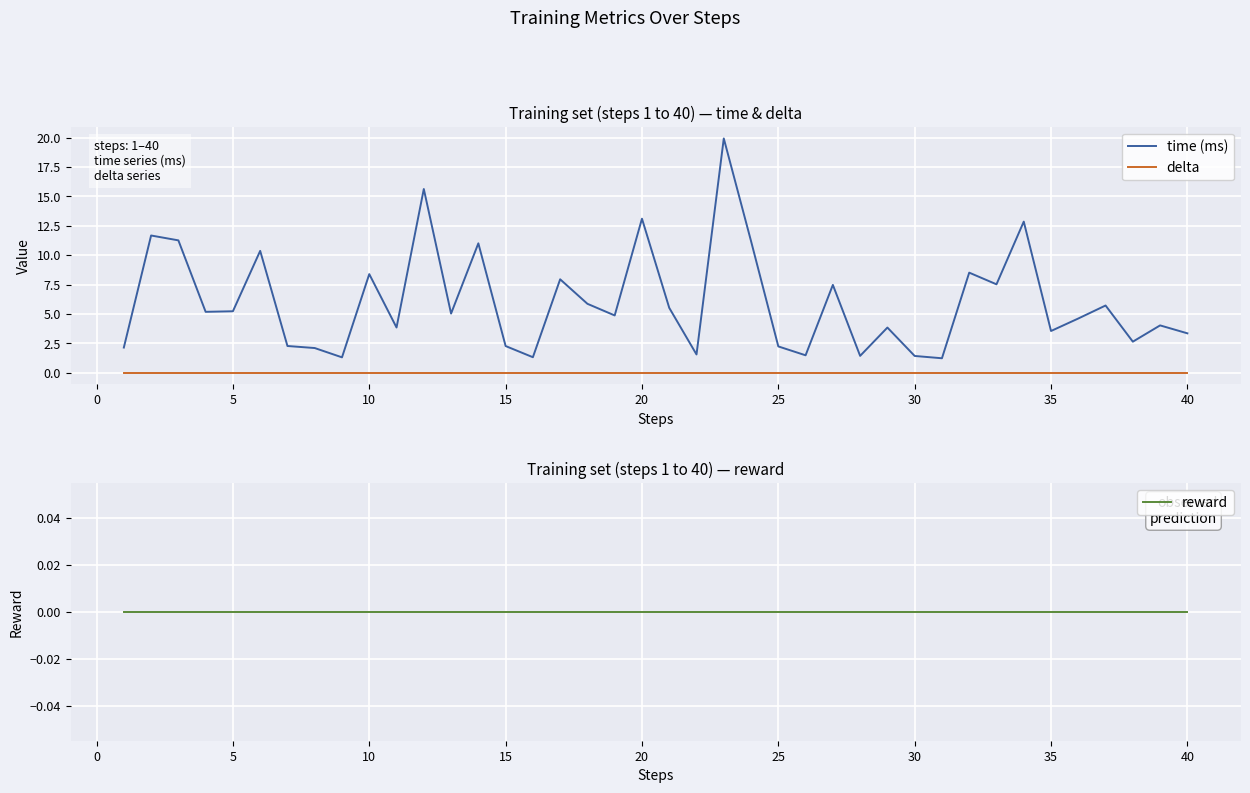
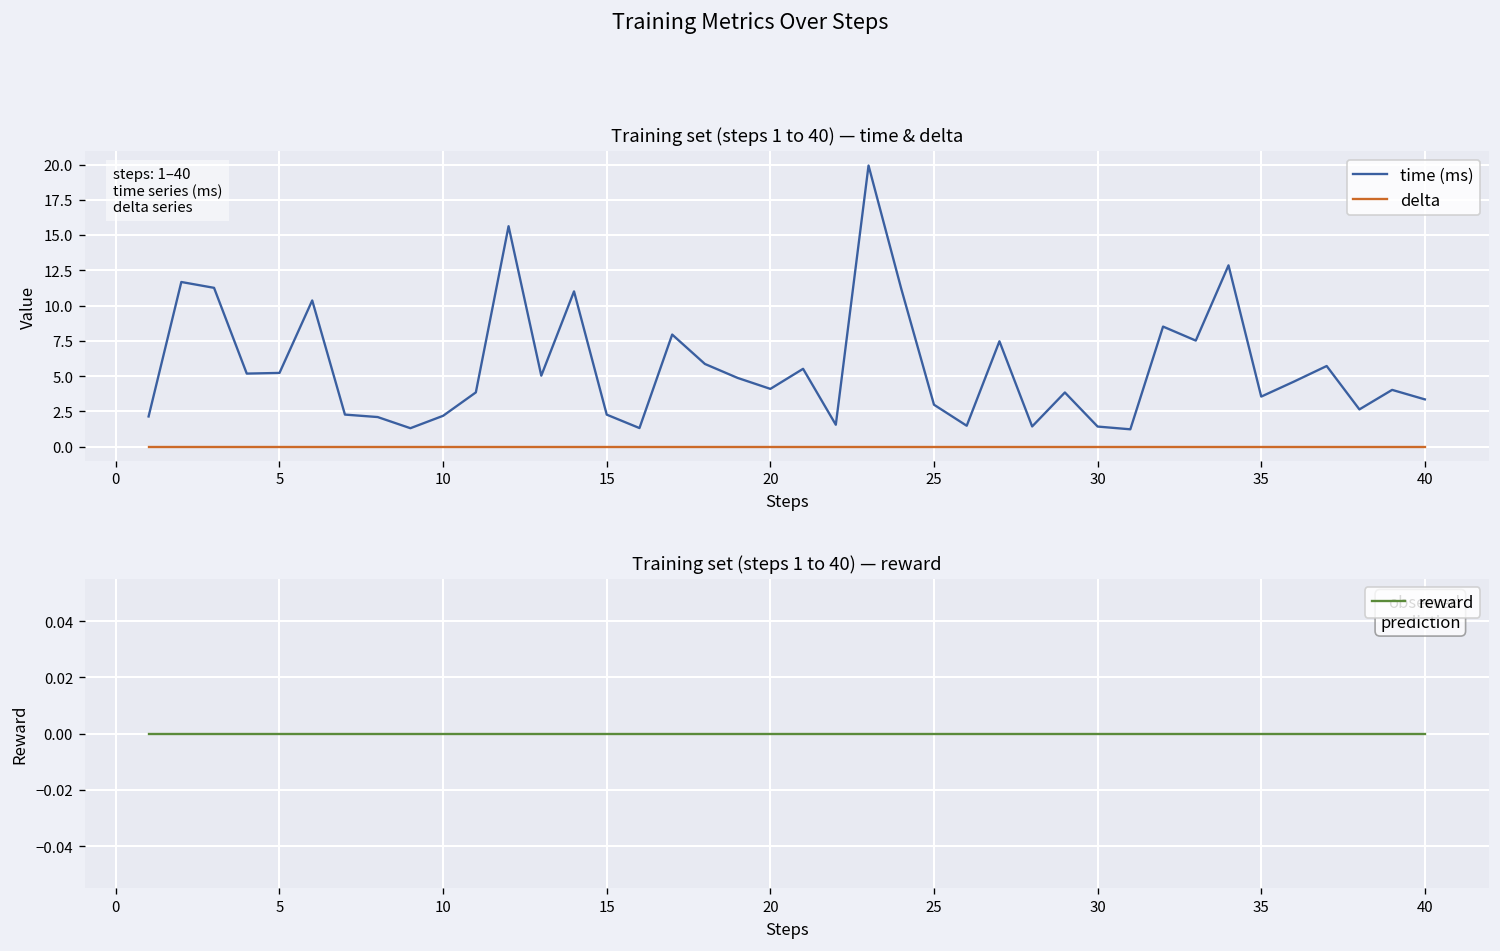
  {
    "Training set (steps 1 to 40) — time & delta": {
      "time (ms)": {
        "5": 5.2,
-       "10": 8.4,
+       "10": 2.2,
        "15": 2.3,
-       "20": 13.1,
-       "25": 2.2,
+       "20": 4.1,
+       "25": 3.0,
        "30": 1.4,
        "35": 3.6,
        "40": 3.4
      },
      "delta": {
        "5": 0.0,
        "10": 0.0,
        "15": 0.0,
        "20": 0.0,
        "25": 0.0,
        "30": 0.0,
        "35": 0.0,
        "40": 0.0
      }
    },
    "Training set (steps 1 to 40) — reward": {
      "5": 0.000,
      "10": 0.000,
      "15": 0.000,
      "20": 0.000,
      "25": 0.000,
      "30": 0.000,
      "35": 0.000,
      "40": 0.000
    }
  }
